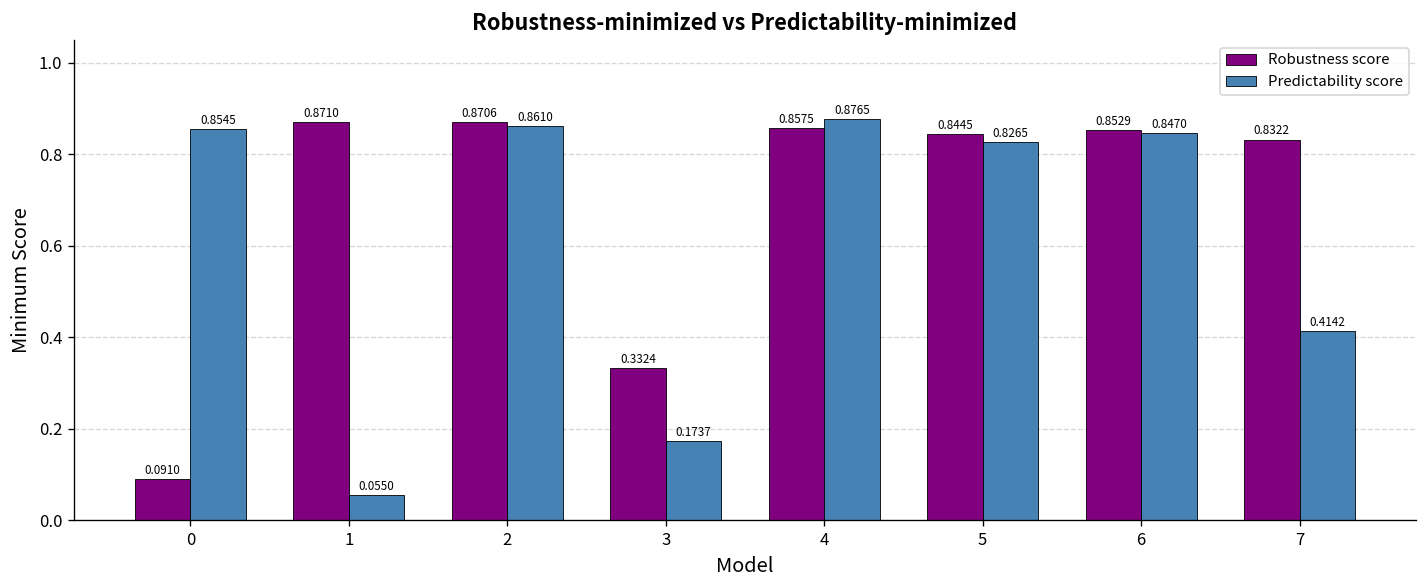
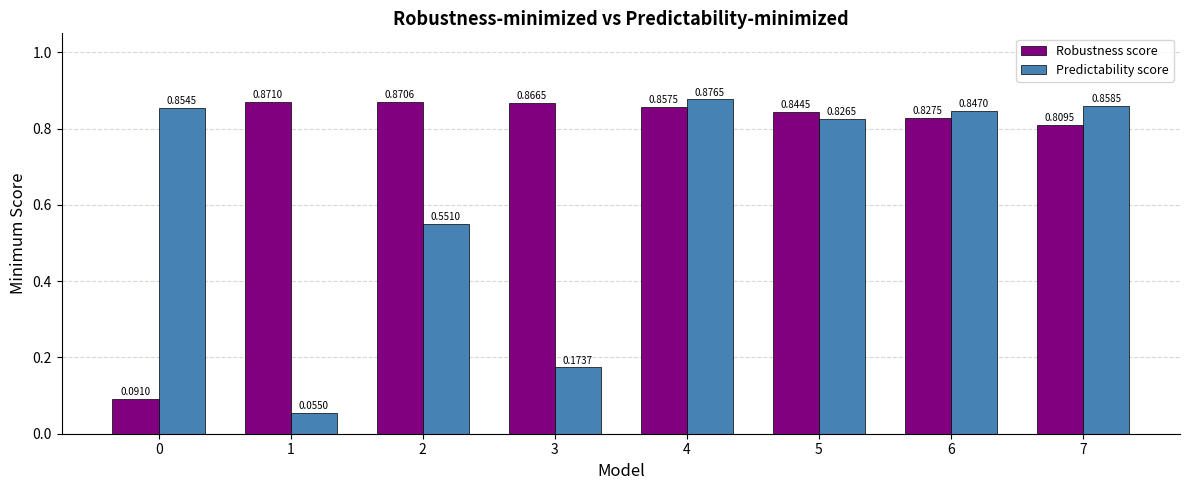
  {
    "Robustness score": {
      "0": 0.0910,
      "1": 0.8710,
      "2": 0.8706,
-     "3": 0.3324,
+     "3": 0.8665,
      "4": 0.8575,
      "5": 0.8445,
-     "6": 0.8529,
-     "7": 0.8322
+     "6": 0.8275,
+     "7": 0.8095
    },
    "Predictability score": {
      "0": 0.8545,
      "1": 0.0550,
-     "2": 0.8610,
+     "2": 0.5510,
      "3": 0.1737,
      "4": 0.8765,
      "5": 0.8265,
      "6": 0.8470,
-     "7": 0.4142
+     "7": 0.8585
    }
  }
